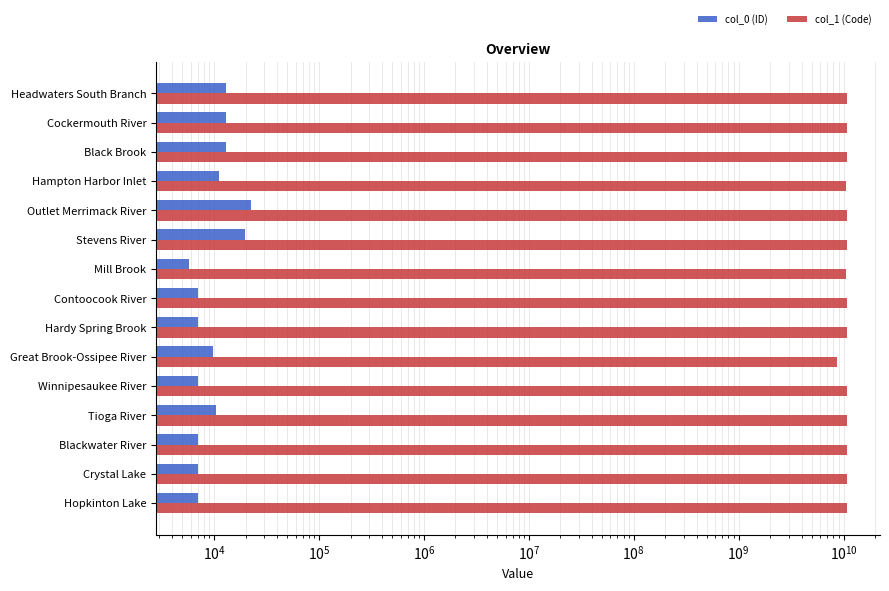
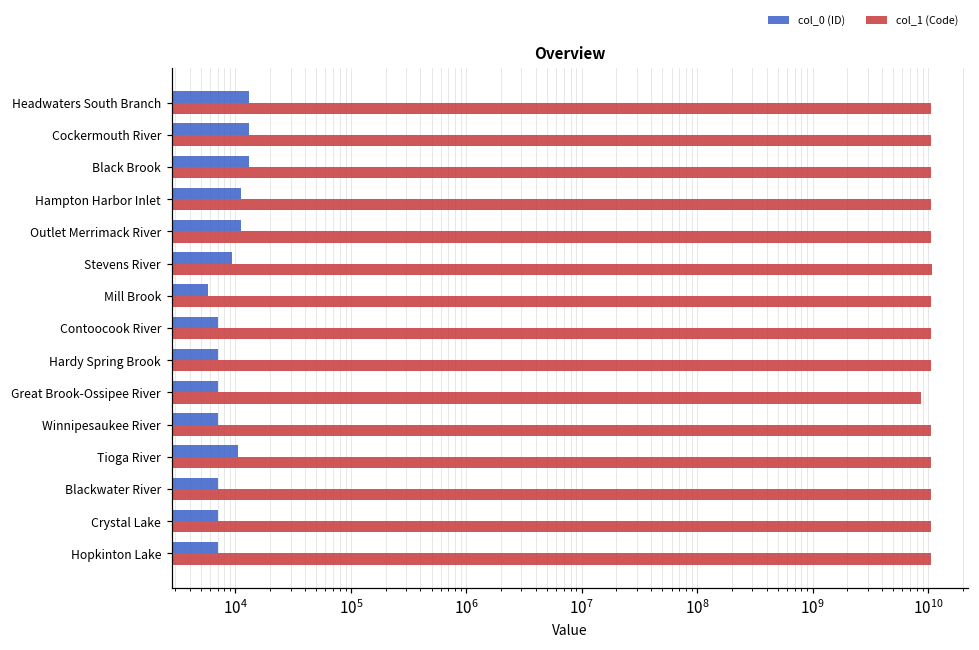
  {
    "col_0 (ID)": {
      "Headwaters South Branch": 13000,
      "Cockermouth River": 13000,
      "Black Brook": 13000,
      "Hampton Harbor Inlet": 11000,
-     "Outlet Merrimack River": 23000,
-     "Stevens River": 20000,
+     "Outlet Merrimack River": 11000,
+     "Stevens River": 9000,
      "Mill Brook": 6000,
      "Contoocook River": 7000,
      "Hardy Spring Brook": 7000,
-     "Great Brook-Ossipee River": 10000,
+     "Great Brook-Ossipee River": 7000,
      "Winnipesaukee River": 7000,
      "Tioga River": 11000,
      "Blackwater River": 7000,
      "Crystal Lake": 7000,
      "Hopkinton Lake": 7000
    },
    "col_1 (Code)": {
      "Headwaters South Branch": 11000000000,
      "Cockermouth River": 11000000000,
      "Black Brook": 11000000000,
      "Hampton Harbor Inlet": 11000000000,
      "Outlet Merrimack River": 11000000000,
      "Stevens River": 11000000000,
      "Mill Brook": 11000000000,
      "Contoocook River": 11000000000,
      "Hardy Spring Brook": 11000000000,
      "Great Brook-Ossipee River": 9000000000,
      "Winnipesaukee River": 11000000000,
      "Tioga River": 11000000000,
      "Blackwater River": 11000000000,
      "Crystal Lake": 11000000000,
      "Hopkinton Lake": 11000000000
    }
  }
